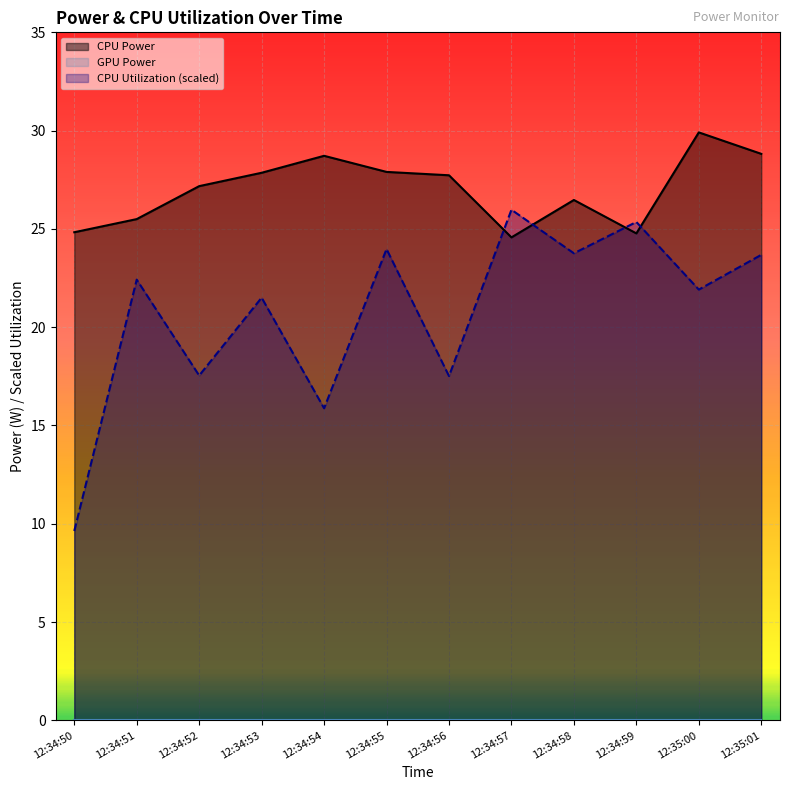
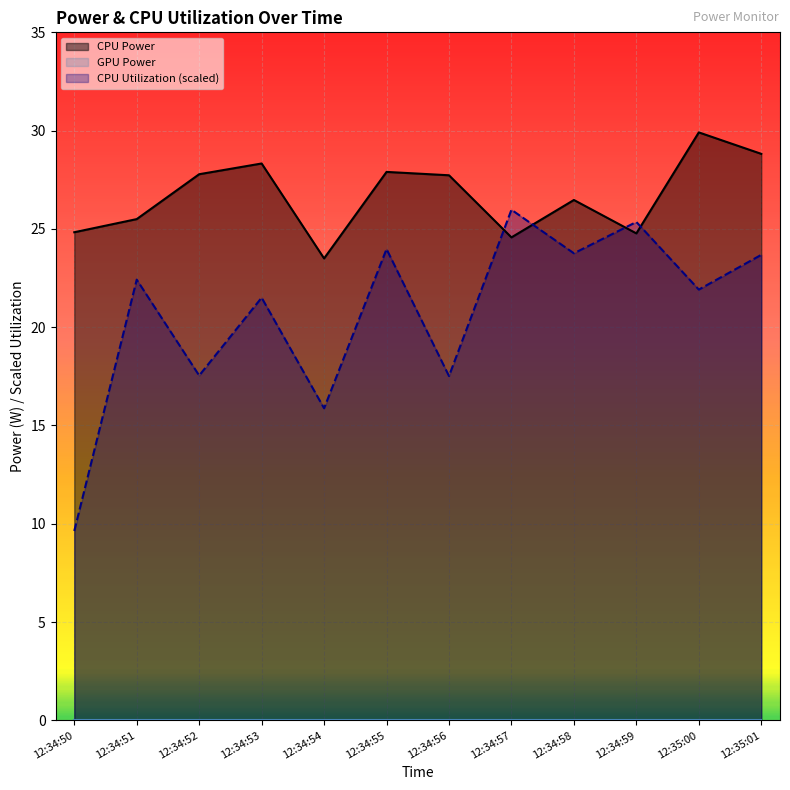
  {
    "CPU Power": {
      "12:34:50": 24.8,
      "12:34:51": 25.5,
-     "12:34:52": 27.2,
-     "12:34:53": 27.9,
-     "12:34:54": 28.7,
+     "12:34:52": 27.8,
+     "12:34:53": 28.3,
+     "12:34:54": 23.5,
      "12:34:55": 27.9,
      "12:34:56": 27.7,
      "12:34:57": 24.6,
      "12:34:58": 26.5,
      "12:34:59": 24.8,
      "12:35:00": 29.9,
      "12:35:01": 28.8
    },
    "GPU Power": {
      "12:34:50": 0.0,
      "12:34:51": 0.0,
      "12:34:52": 0.0,
      "12:34:53": 0.0,
      "12:34:54": 0.0,
      "12:34:55": 0.0,
      "12:34:56": 0.0,
      "12:34:57": 0.0,
      "12:34:58": 0.0,
      "12:34:59": 0.0,
      "12:35:00": 0.0,
      "12:35:01": 0.0
    },
    "CPU Utilization (scaled)": {
      "12:34:50": 9.6,
      "12:34:51": 22.4,
      "12:34:52": 17.5,
      "12:34:53": 21.5,
      "12:34:54": 15.9,
      "12:34:55": 24.0,
      "12:34:56": 17.5,
      "12:34:57": 26.0,
      "12:34:58": 23.8,
      "12:34:59": 25.4,
      "12:35:00": 21.9,
      "12:35:01": 23.7
    }
  }
